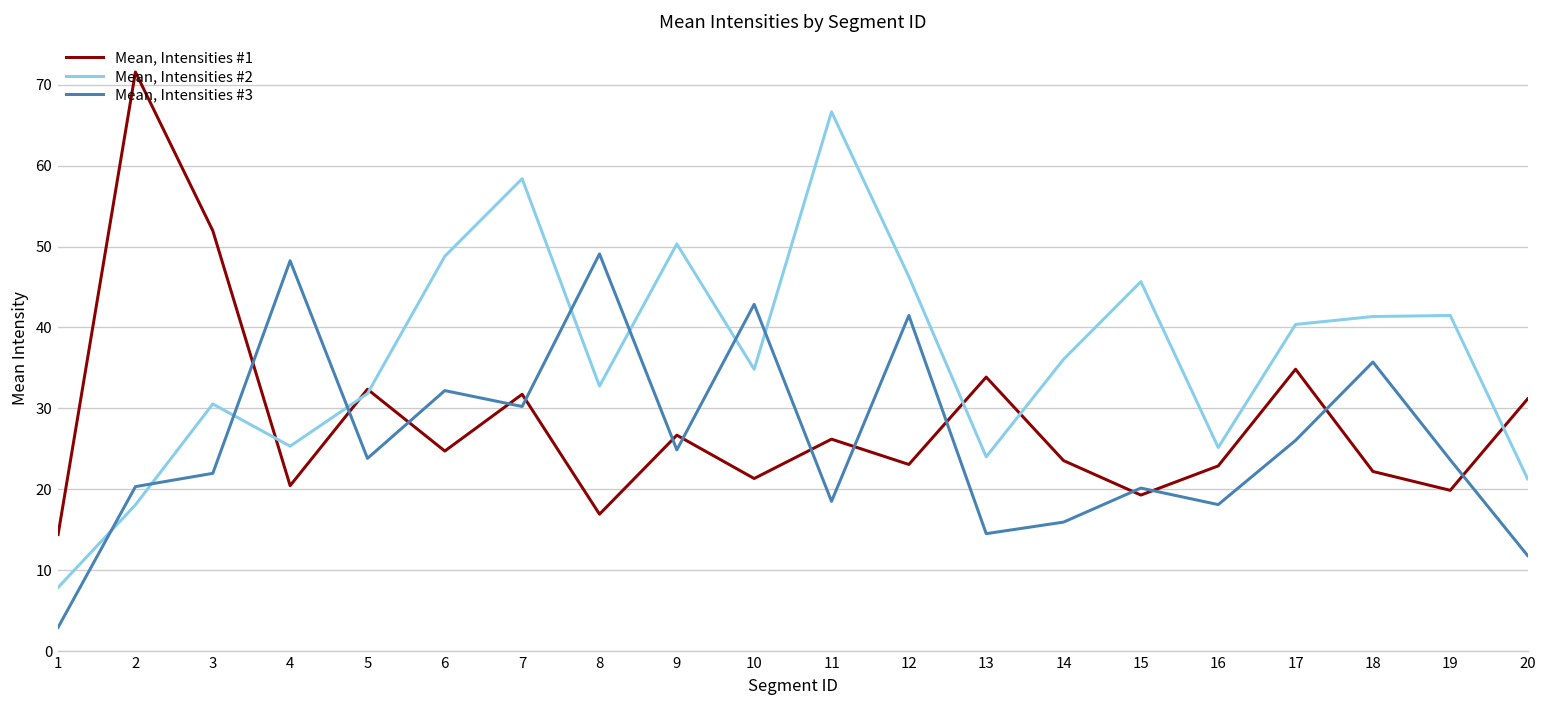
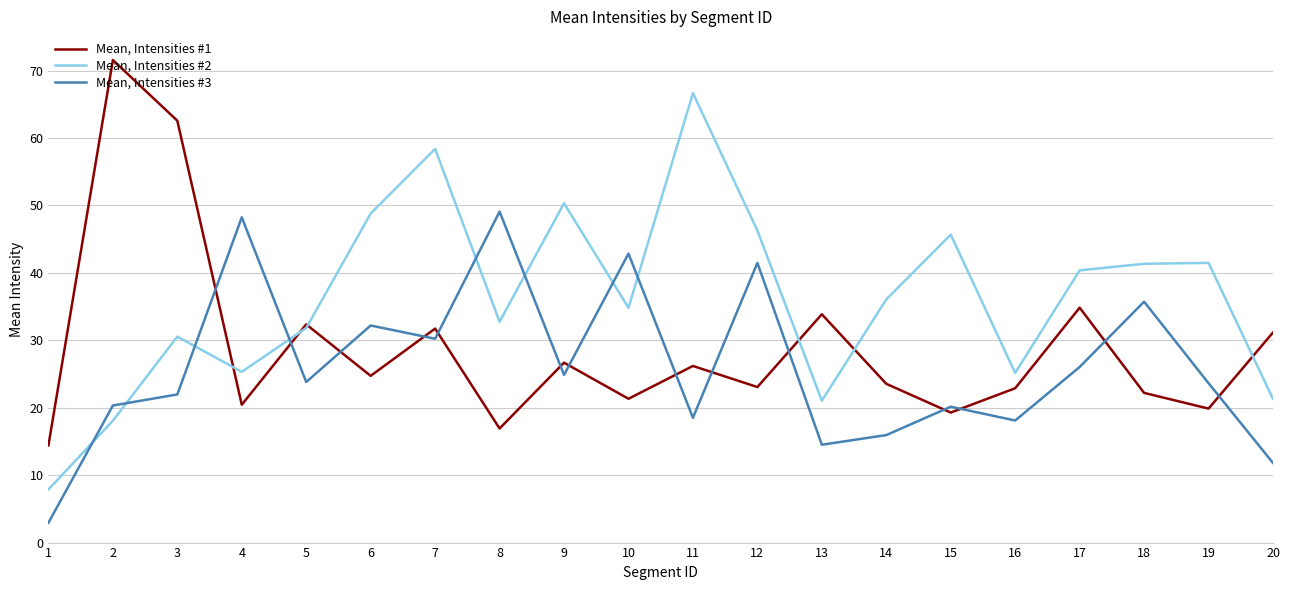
  {
    "Mean, Intensities #1": {
      "1": 14,
      "2": 72,
-     "3": 52,
+     "3": 63,
      "4": 20,
      "5": 32,
      "6": 25,
      "7": 32,
      "8": 17,
      "9": 27,
      "10": 21,
      "11": 26,
      "12": 23,
      "13": 34,
      "14": 24,
      "15": 19,
      "16": 23,
      "17": 35,
      "18": 22,
      "19": 20,
      "20": 31
    },
    "Mean, Intensities #2": {
      "1": 8,
      "2": 18,
      "3": 31,
      "4": 25,
      "5": 32,
      "6": 49,
      "7": 58,
      "8": 33,
      "9": 50,
      "10": 35,
      "11": 67,
      "12": 46,
-     "13": 24,
+     "13": 21,
      "14": 36,
      "15": 46,
      "16": 25,
      "17": 40,
      "18": 41,
      "19": 41,
      "20": 21
    },
    "Mean, Intensities #3": {
      "1": 3,
      "2": 20,
      "3": 22,
      "4": 48,
      "5": 24,
      "6": 32,
      "7": 30,
      "8": 49,
      "9": 25,
      "10": 43,
      "11": 19,
      "12": 41,
      "13": 15,
      "14": 16,
      "15": 20,
      "16": 18,
      "17": 26,
      "18": 36,
      "19": 24,
      "20": 12
    }
  }
